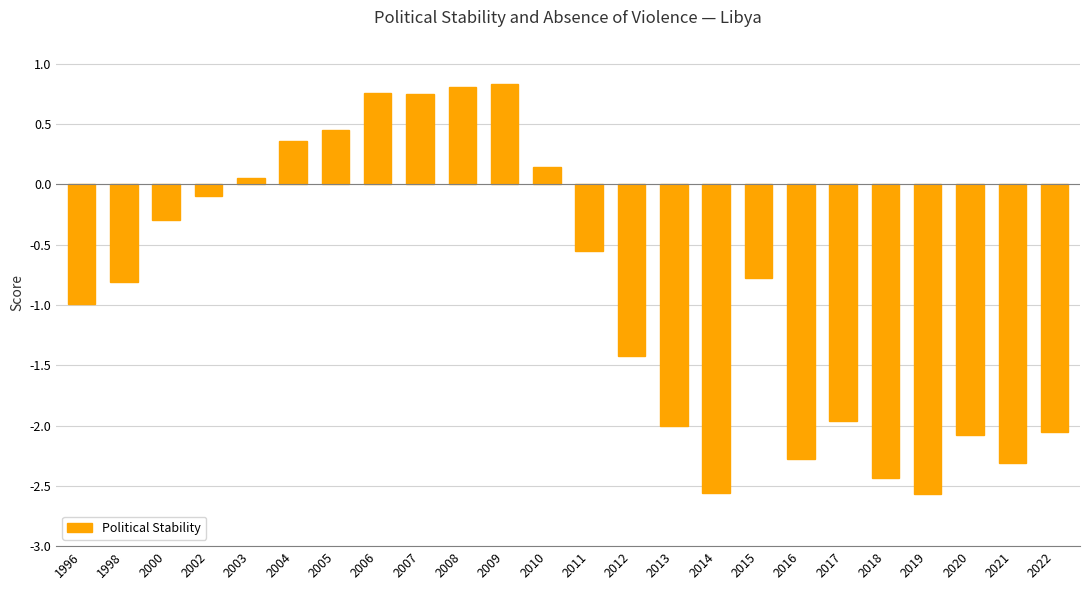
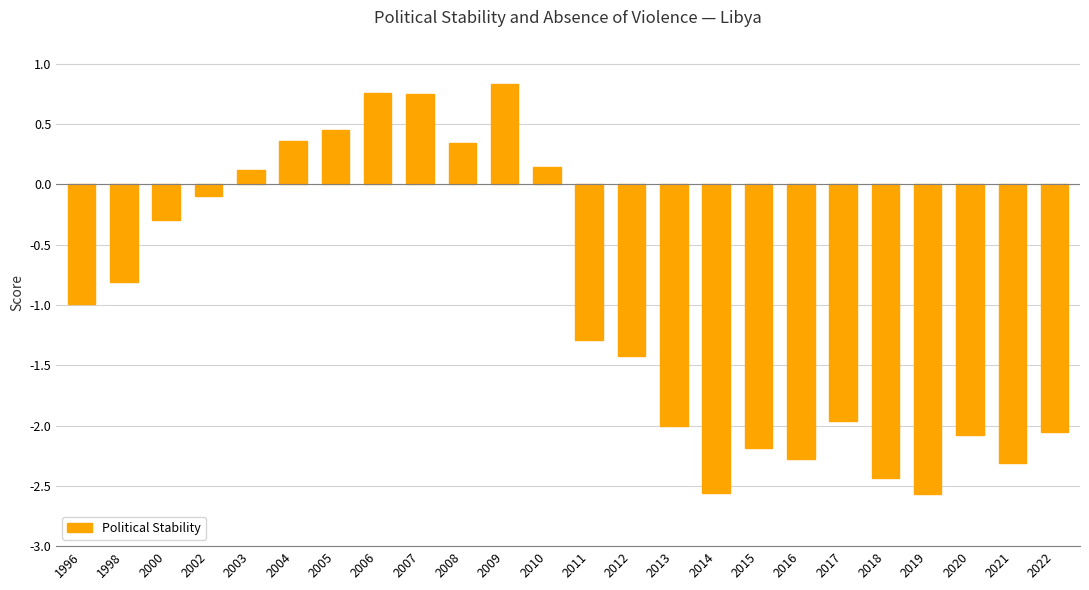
  {
    "1996": -0.99,
    "1998": -0.81,
    "2000": -0.29,
    "2002": -0.10,
-   "2003": 0.05,
+   "2003": 0.12,
    "2004": 0.36,
    "2005": 0.45,
    "2006": 0.76,
    "2007": 0.75,
-   "2008": 0.81,
+   "2008": 0.34,
    "2009": 0.83,
    "2010": 0.15,
-   "2011": -0.56,
+   "2011": -1.29,
    "2012": -1.43,
    "2013": -2.01,
    "2014": -2.56,
-   "2015": -0.78,
+   "2015": -2.19,
    "2016": -2.27,
    "2017": -1.96,
    "2018": -2.43,
    "2019": -2.57,
    "2020": -2.08,
    "2021": -2.31,
    "2022": -2.05
  }
